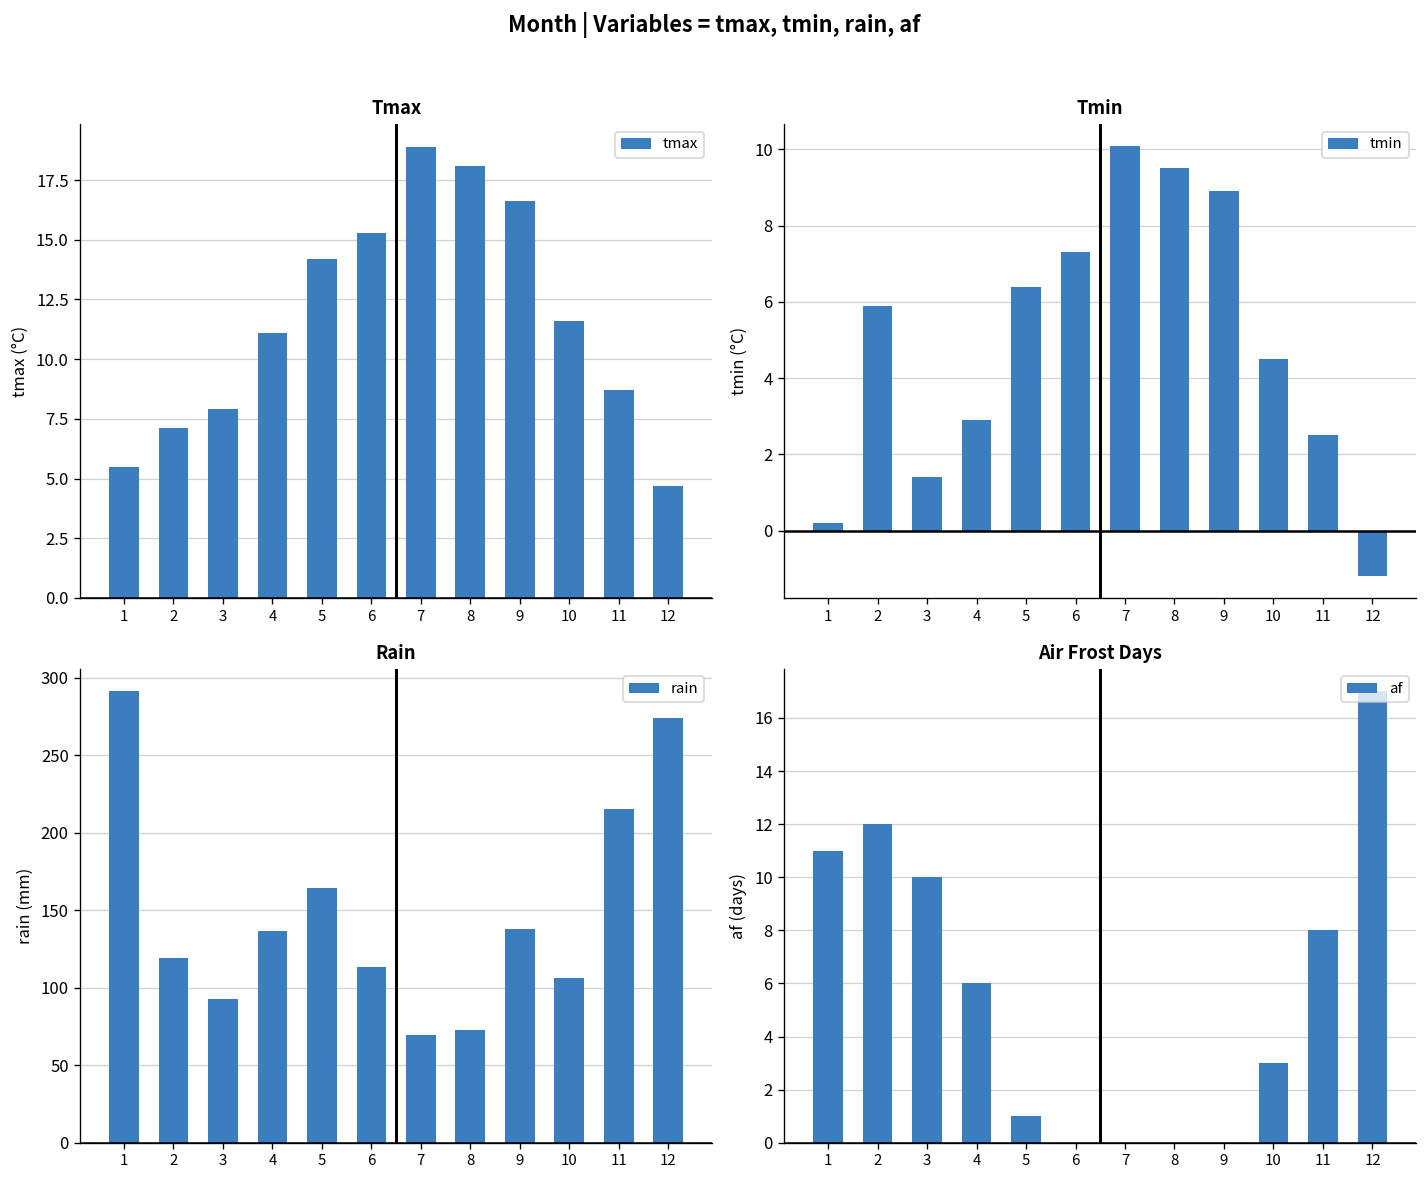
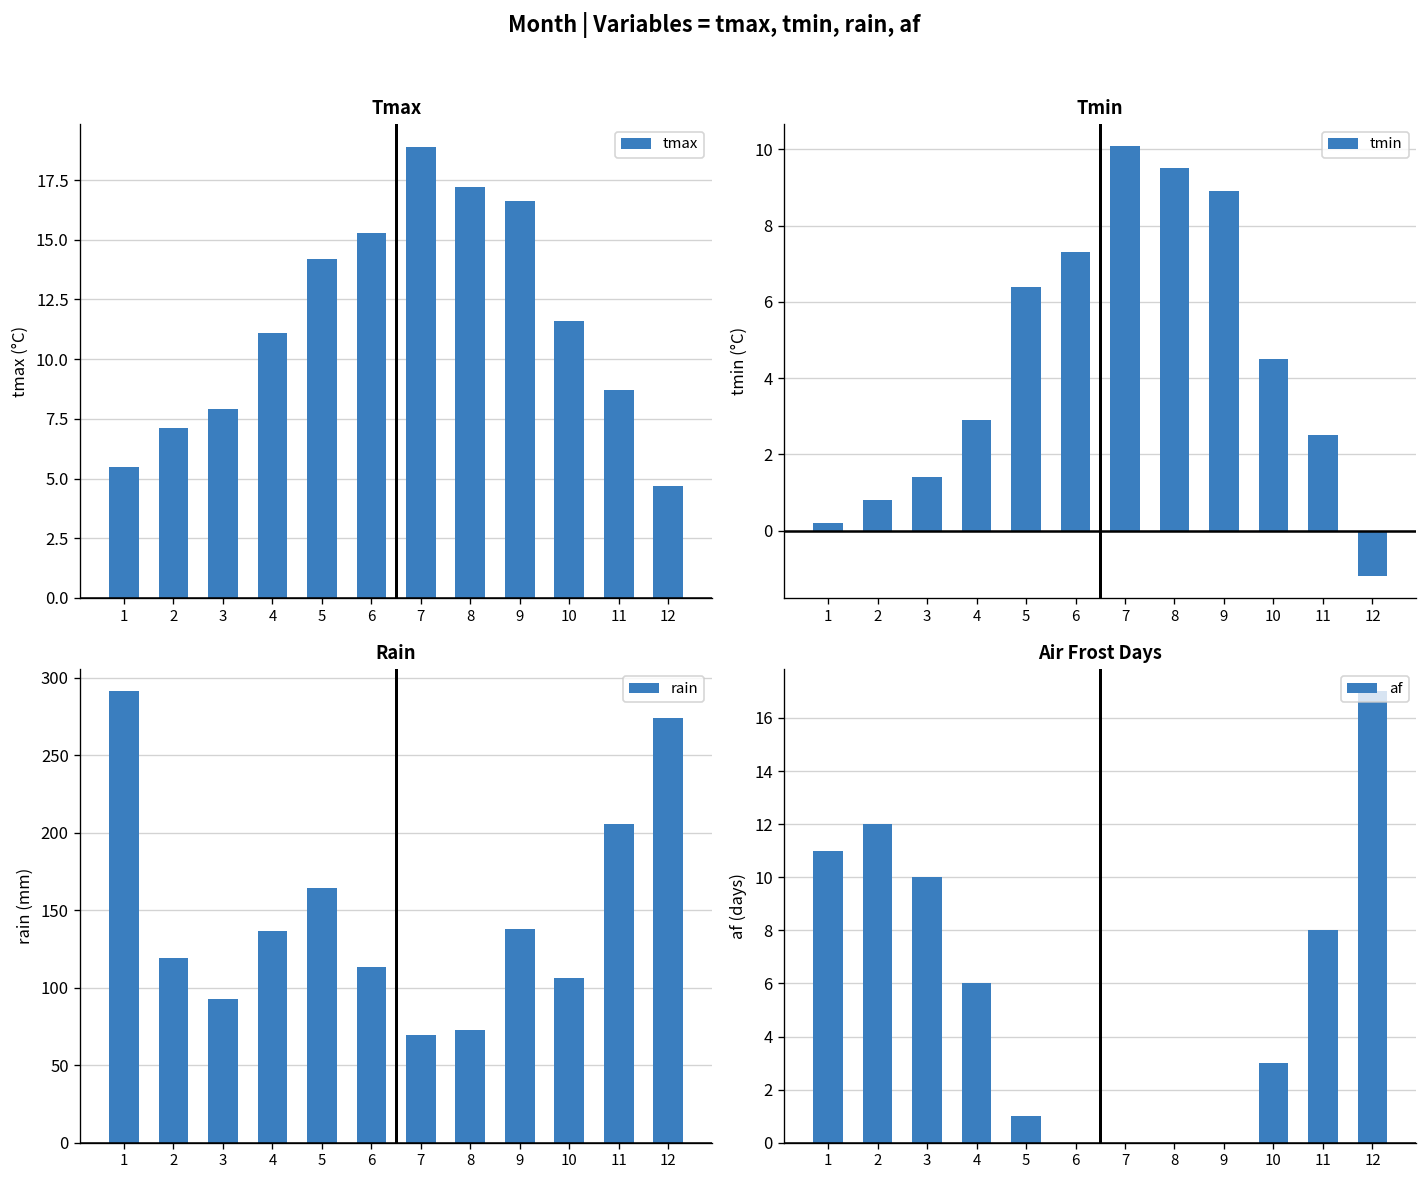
  {
    "Tmax": {
      "1": 5.5,
      "2": 7.1,
      "3": 7.9,
      "4": 11.1,
      "5": 14.2,
      "6": 15.3,
      "7": 18.9,
-     "8": 18.1,
+     "8": 17.2,
      "9": 16.6,
      "10": 11.6,
      "11": 8.7,
      "12": 4.7
    },
    "Tmin": {
      "1": 0.2,
-     "2": 5.9,
+     "2": 0.8,
      "3": 1.4,
      "4": 2.9,
      "5": 6.4,
      "6": 7.3,
      "7": 10.1,
      "8": 9.5,
      "9": 8.9,
      "10": 4.5,
      "11": 2.5,
      "12": -1.2
    },
    "Rain": {
      "1": 291,
      "2": 120,
      "3": 93,
      "4": 137,
      "5": 164,
      "6": 113,
      "7": 70,
      "8": 73,
      "9": 138,
      "10": 106,
-     "11": 215,
+     "11": 206,
      "12": 274
    },
    "Air Frost Days": {
      "1": 11.0,
      "2": 12.0,
      "3": 10.0,
      "4": 6.0,
      "5": 1.0,
      "6": 0.0,
      "7": 0.0,
      "8": 0.0,
      "9": 0.0,
      "10": 3.0,
      "11": 8.0
    }
  }
